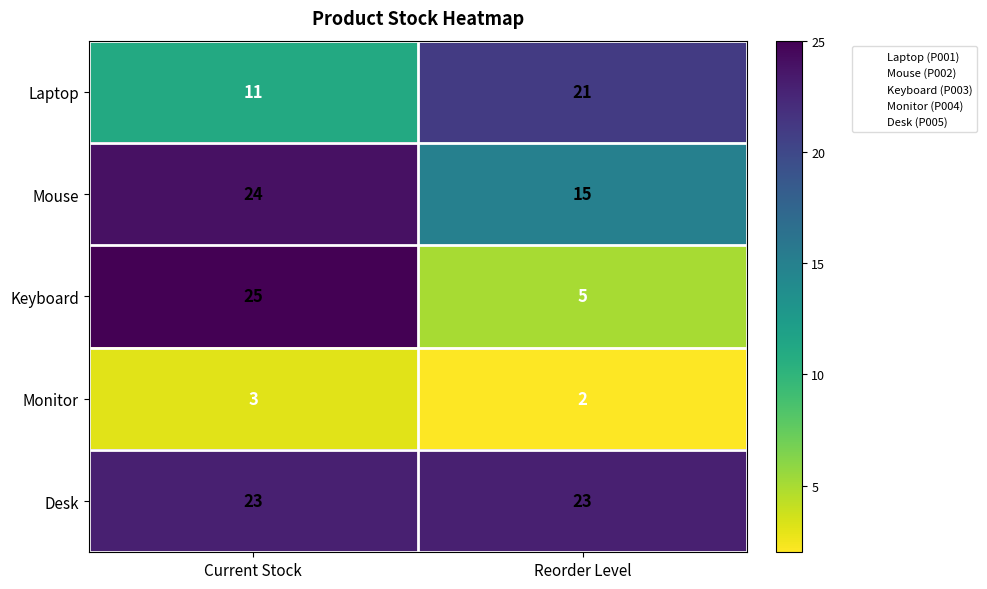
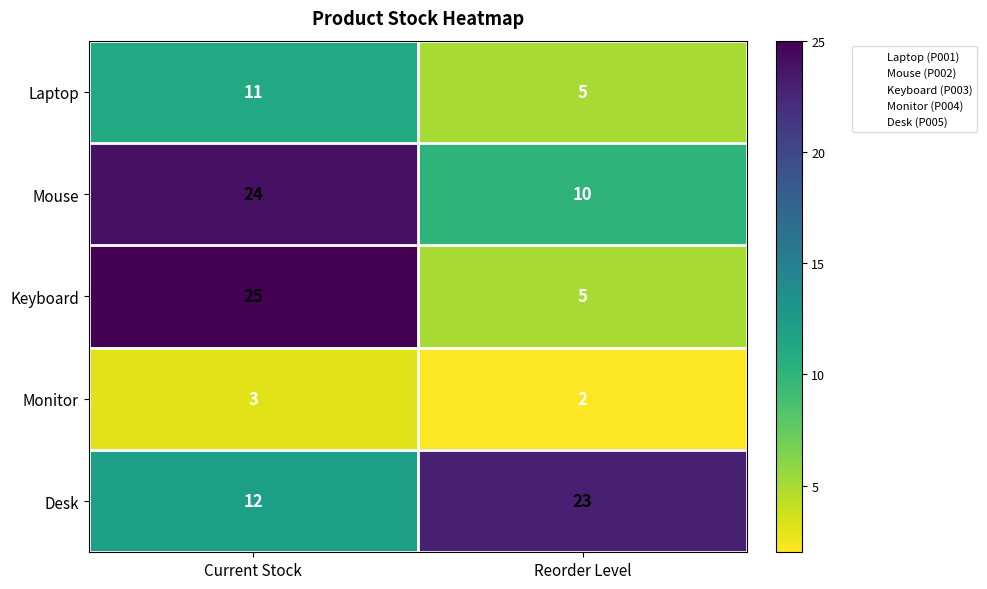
  {
    "Laptop": {
      "Current Stock": 11,
-     "Reorder Level": 21
+     "Reorder Level": 5
    },
    "Mouse": {
      "Current Stock": 24,
-     "Reorder Level": 15
+     "Reorder Level": 10
    },
    "Keyboard": {
      "Current Stock": 25,
      "Reorder Level": 5
    },
    "Monitor": {
      "Current Stock": 3,
      "Reorder Level": 2
    },
    "Desk": {
-     "Current Stock": 23,
+     "Current Stock": 12,
      "Reorder Level": 23
    }
  }
